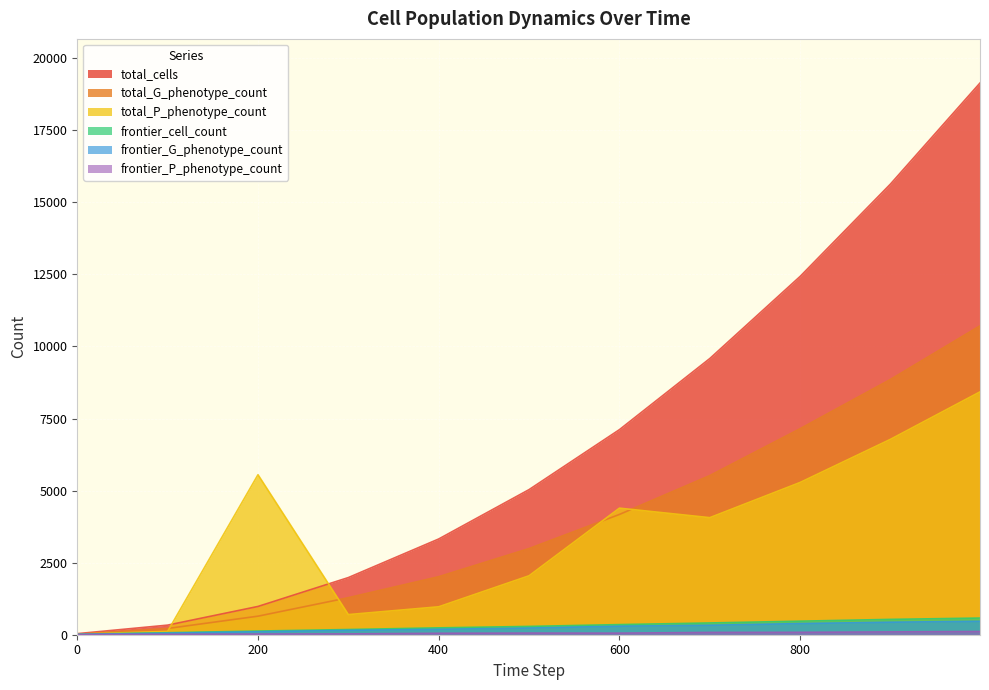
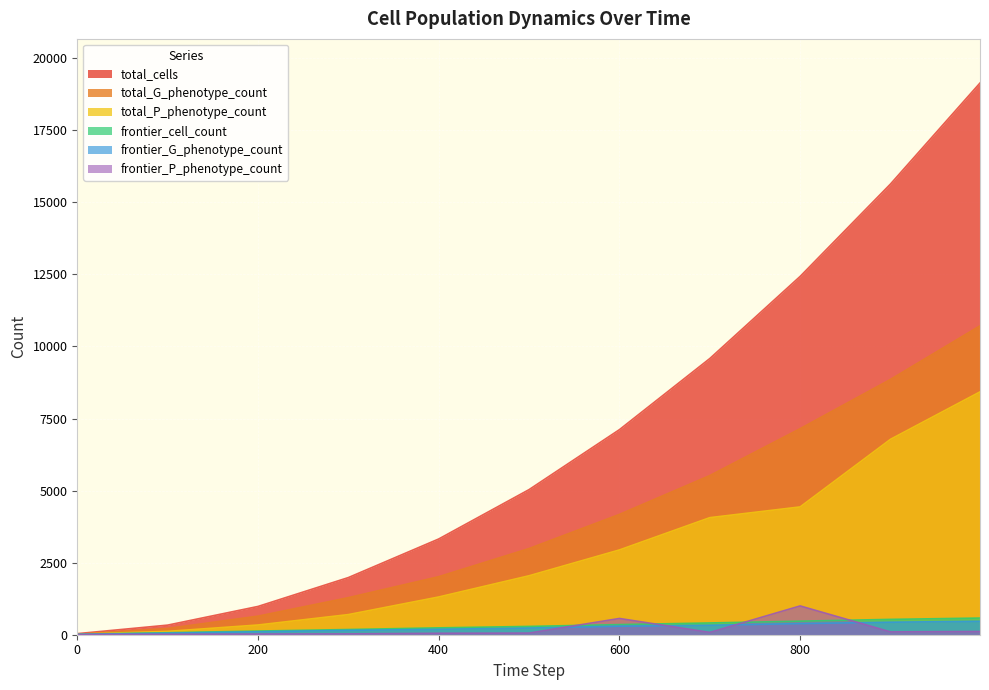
  {
    "total_P_phenotype_count": {
-     "200": 5600,
-     "400": 1000,
-     "600": 4400,
-     "800": 5300
+     "200": 300,
+     "400": 1300,
+     "600": 2900,
+     "800": 4400
    },
    "frontier_P_phenotype_count": {
      "400": 100,
-     "600": 100,
-     "800": 100
+     "600": 600,
+     "800": 1000
    }
  }
